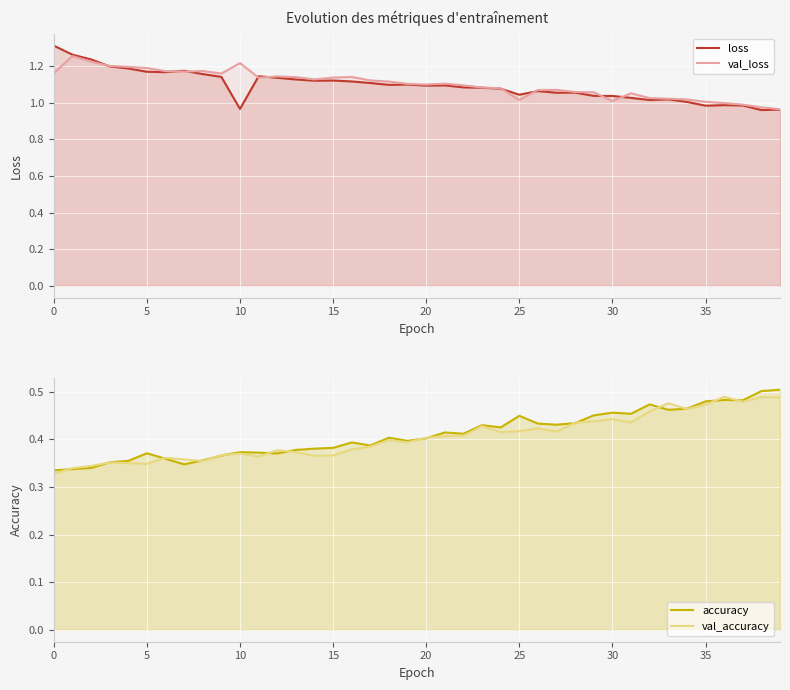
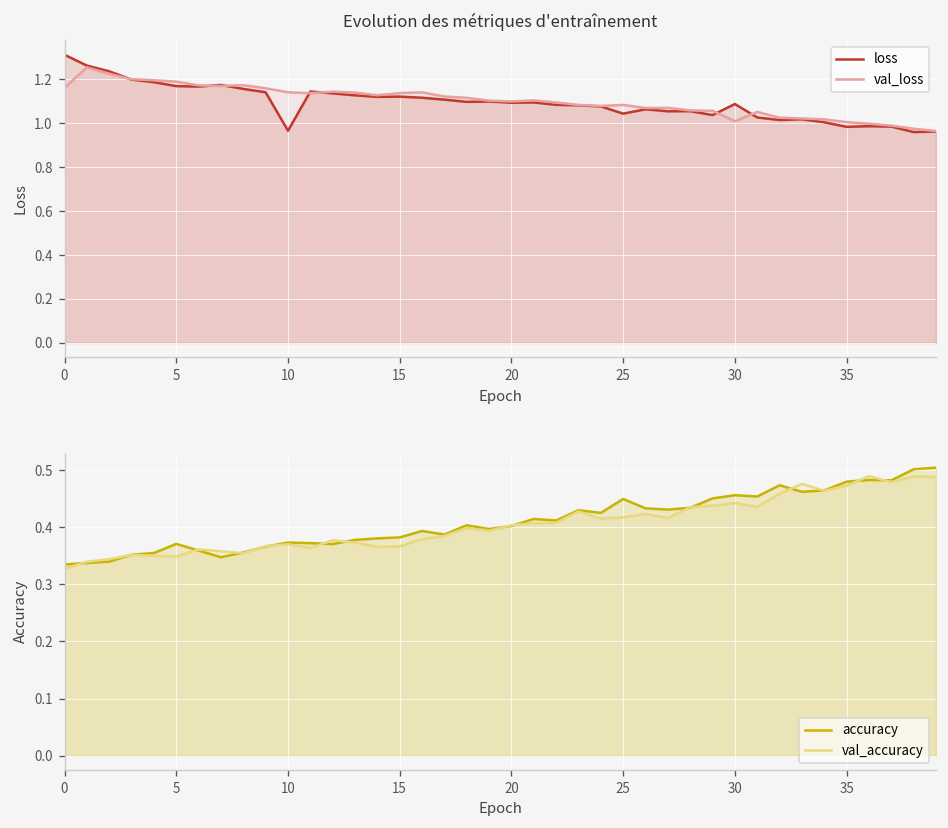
  {
    "Evolution des métriques d'entraînement": {
      "loss": {
        "0": 1.31,
        "5": 1.17,
        "10": 0.97,
        "15": 1.12,
        "25": 1.04,
-       "30": 1.04,
+       "30": 1.09,
        "35": 0.98
      },
      "val_loss": {
        "0": 1.16,
        "5": 1.19,
-       "10": 1.22,
+       "10": 1.14,
        "15": 1.14,
-       "25": 1.02,
+       "25": 1.08,
        "30": 1.01,
        "35": 1.01
      }
    }
  }
